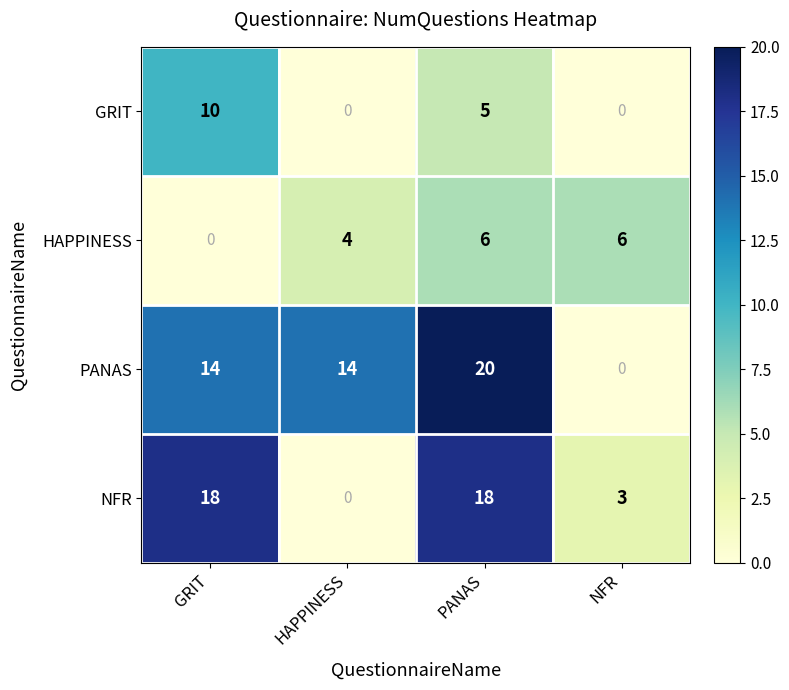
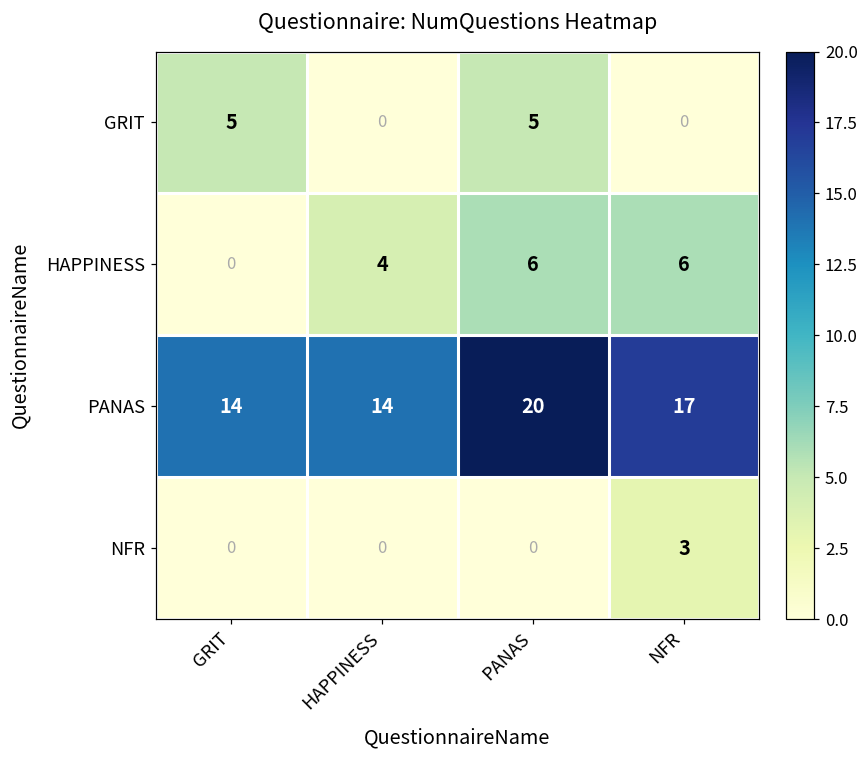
  {
    "GRIT": {
-     "GRIT": 10,
+     "GRIT": 5,
      "HAPPINESS": 0,
      "PANAS": 5,
      "NFR": 0
    },
    "HAPPINESS": {
      "GRIT": 0,
      "HAPPINESS": 4,
      "PANAS": 6,
      "NFR": 6
    },
    "PANAS": {
      "GRIT": 14,
      "HAPPINESS": 14,
      "PANAS": 20,
-     "NFR": 0
+     "NFR": 17
    },
    "NFR": {
-     "GRIT": 18,
+     "GRIT": 0,
      "HAPPINESS": 0,
-     "PANAS": 18,
+     "PANAS": 0,
      "NFR": 3
    }
  }
